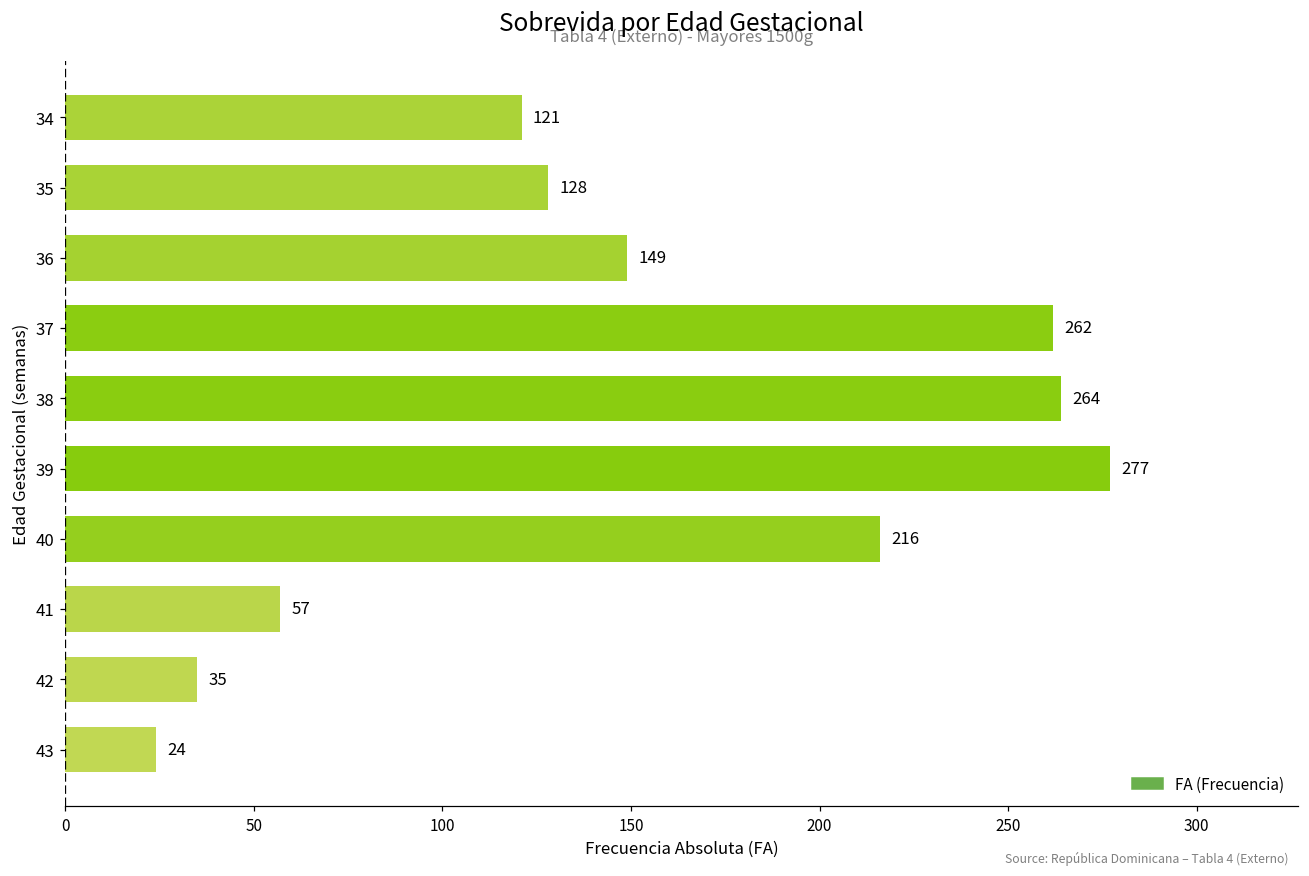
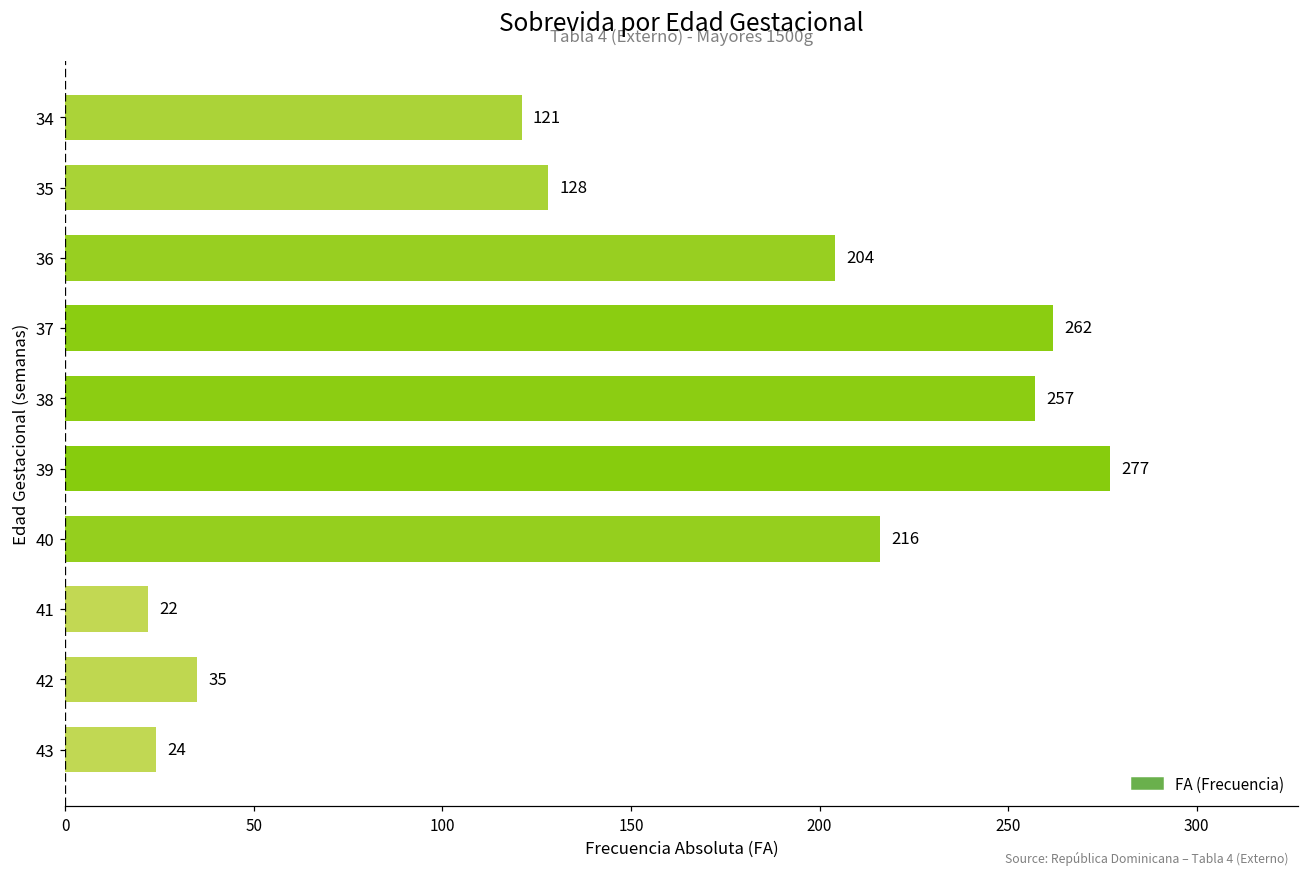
  {
    "34": 121,
    "35": 128,
-   "36": 149,
+   "36": 204,
    "37": 262,
-   "38": 264,
+   "38": 257,
    "39": 277,
    "40": 216,
-   "41": 57,
+   "41": 22,
    "42": 35,
    "43": 24
  }
